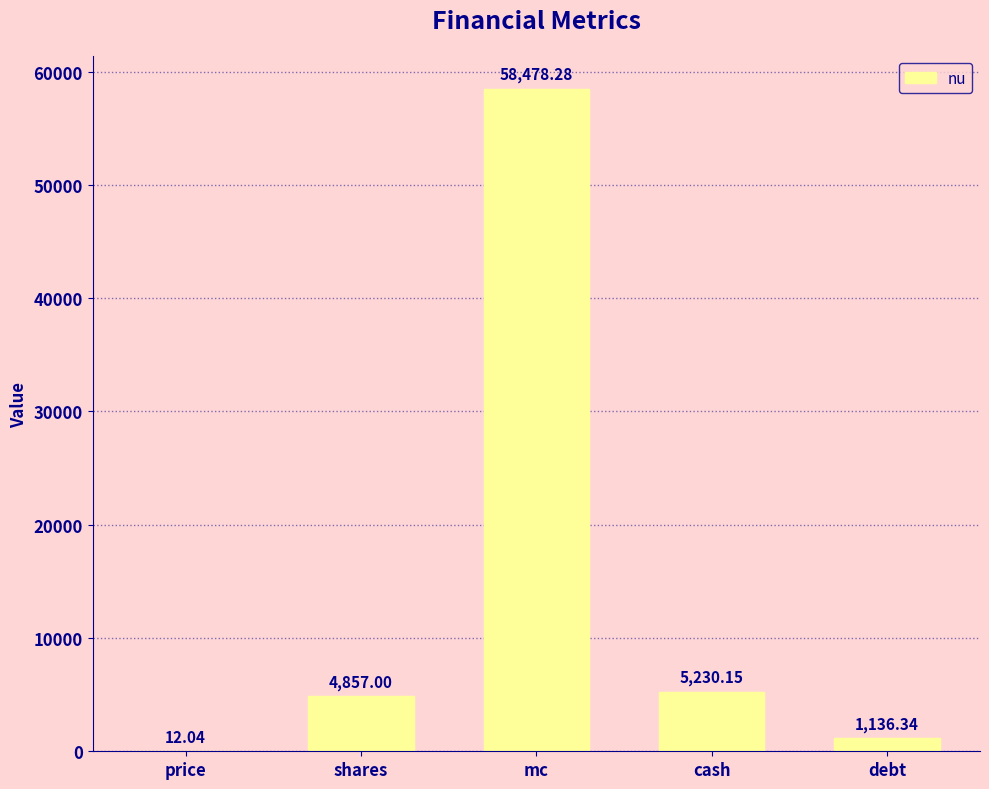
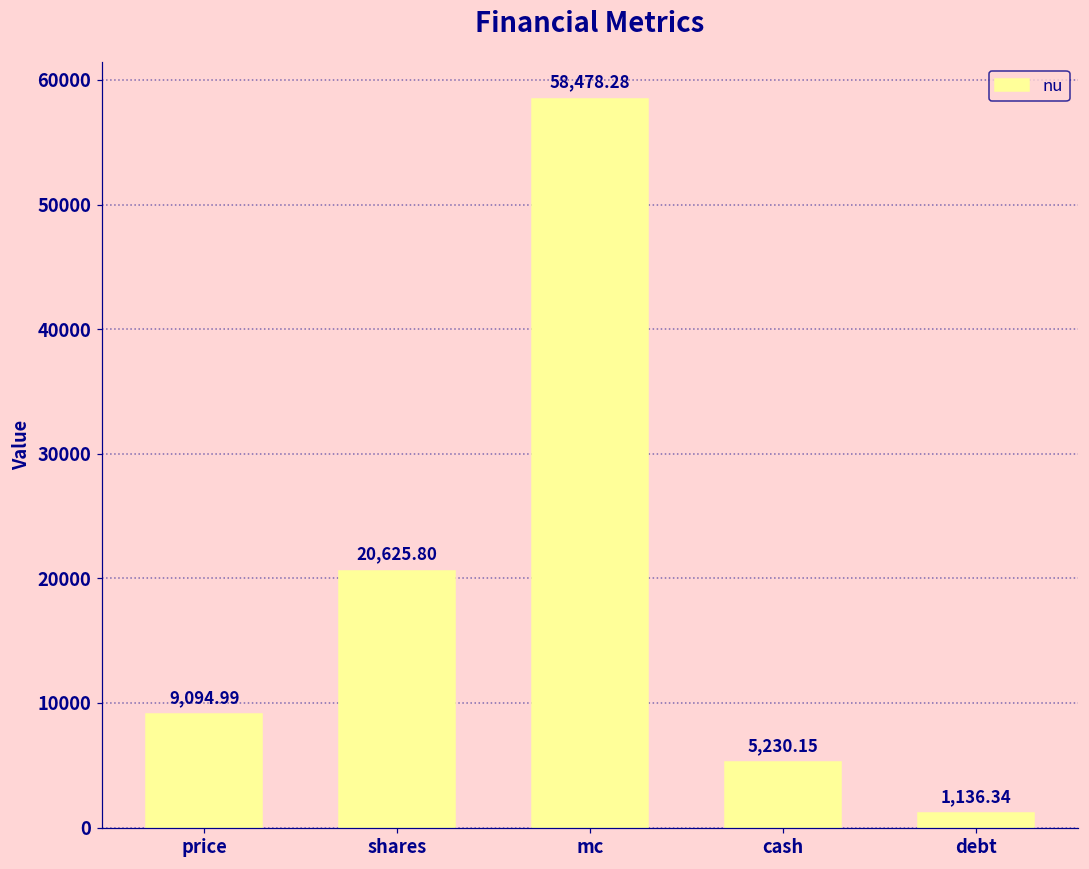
  {
-   "price": "12.04",
-   "shares": "4,857.00",
+   "price": "9,094.99",
+   "shares": "20,625.80",
    "mc": "58,478.28",
    "cash": "5,230.15",
    "debt": "1,136.34"
  }
